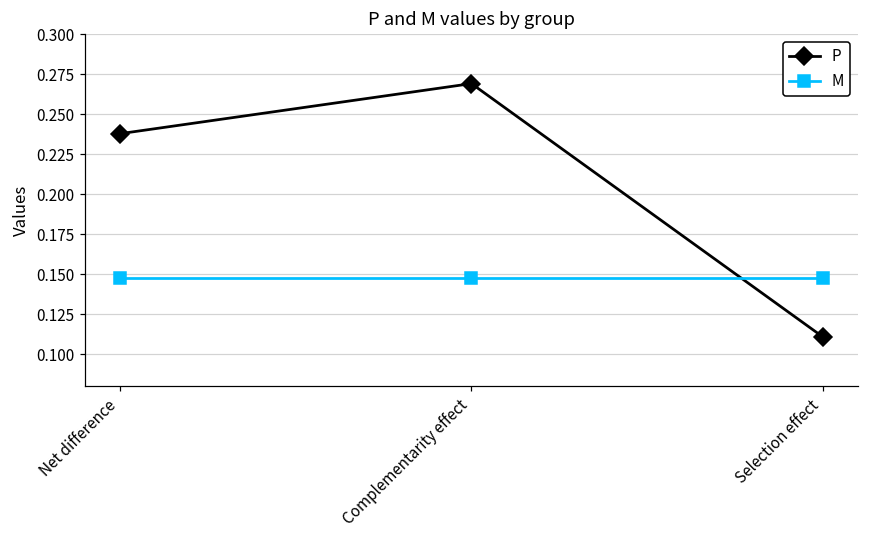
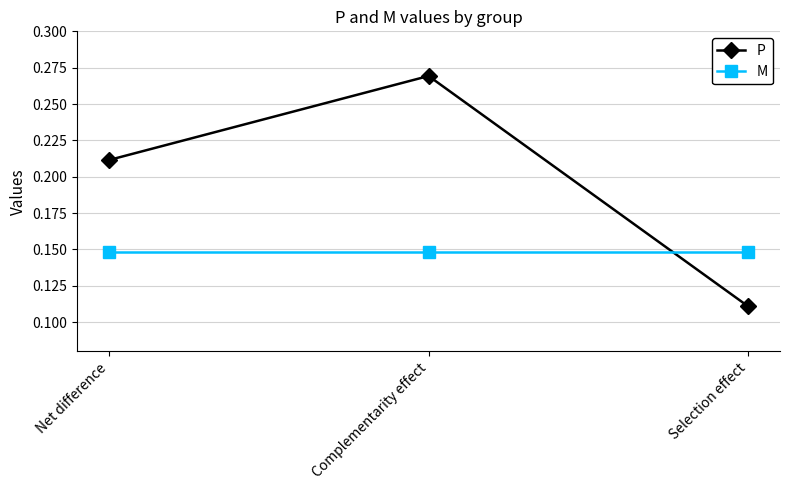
  {
    "P": {
-     "Net difference": 0.238,
+     "Net difference": 0.212,
      "Complementarity effect": 0.269,
      "Selection effect": 0.111
    },
    "M": {
      "Net difference": 0.148,
      "Complementarity effect": 0.148,
      "Selection effect": 0.148
    }
  }
